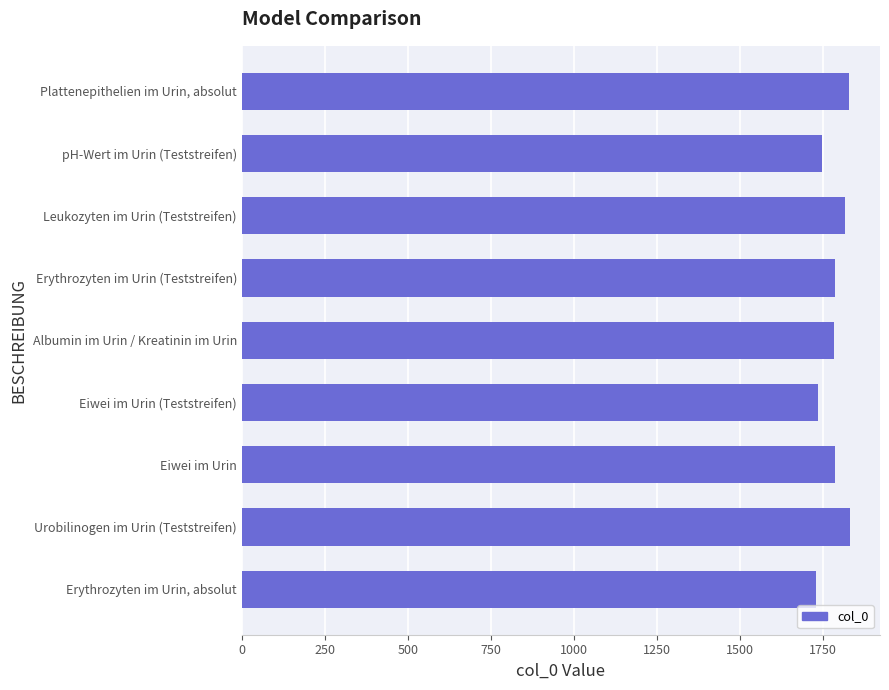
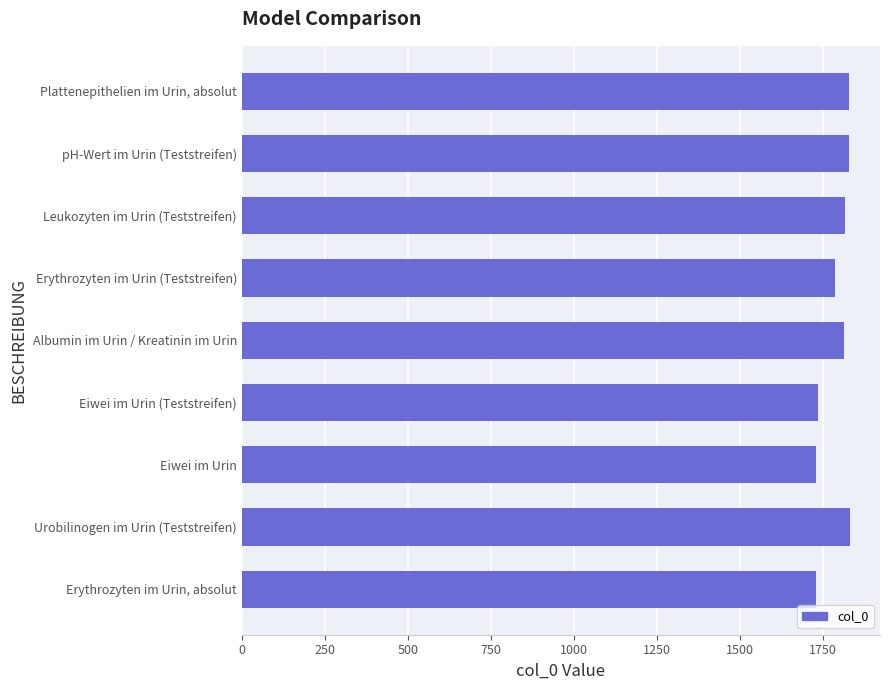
  {
    "Plattenepithelien im Urin, absolut": 1830,
-   "pH-Wert im Urin (Teststreifen)": 1750,
+   "pH-Wert im Urin (Teststreifen)": 1830,
    "Leukozyten im Urin (Teststreifen)": 1820,
    "Erythrozyten im Urin (Teststreifen)": 1790,
-   "Albumin im Urin / Kreatinin im Urin": 1780,
+   "Albumin im Urin / Kreatinin im Urin": 1810,
    "Eiwei im Urin (Teststreifen)": 1730,
-   "Eiwei im Urin": 1780,
+   "Eiwei im Urin": 1730,
    "Urobilinogen im Urin (Teststreifen)": 1830,
    "Erythrozyten im Urin, absolut": 1730
  }
